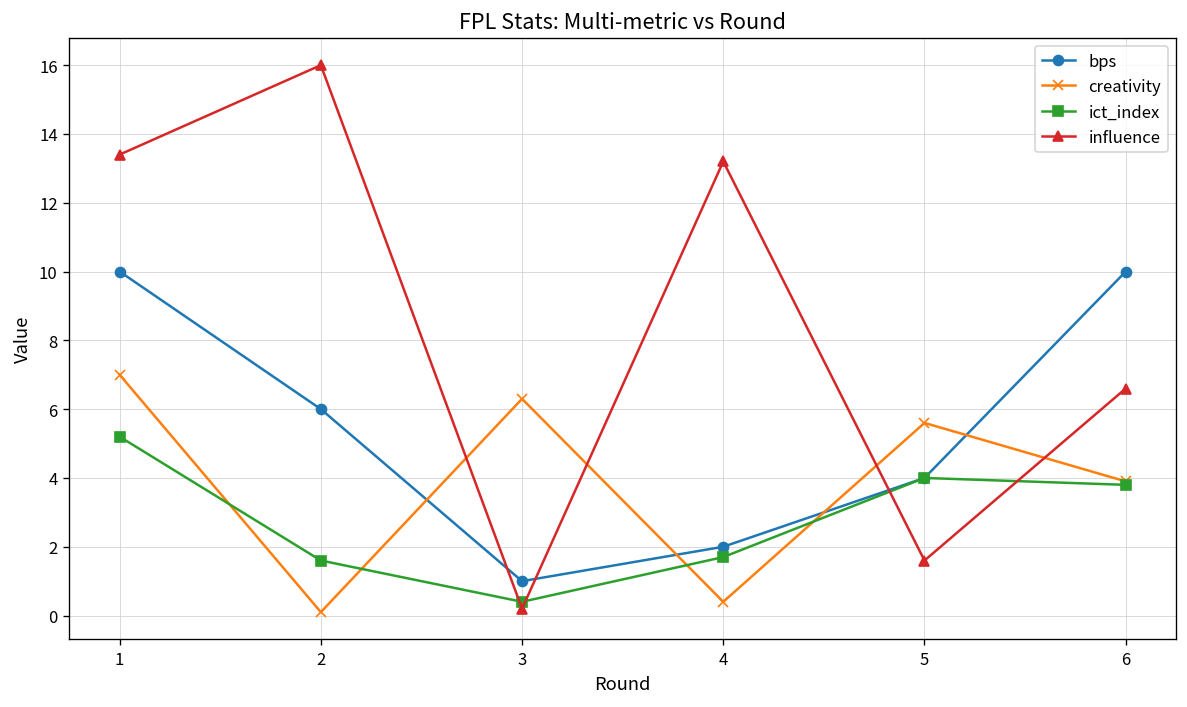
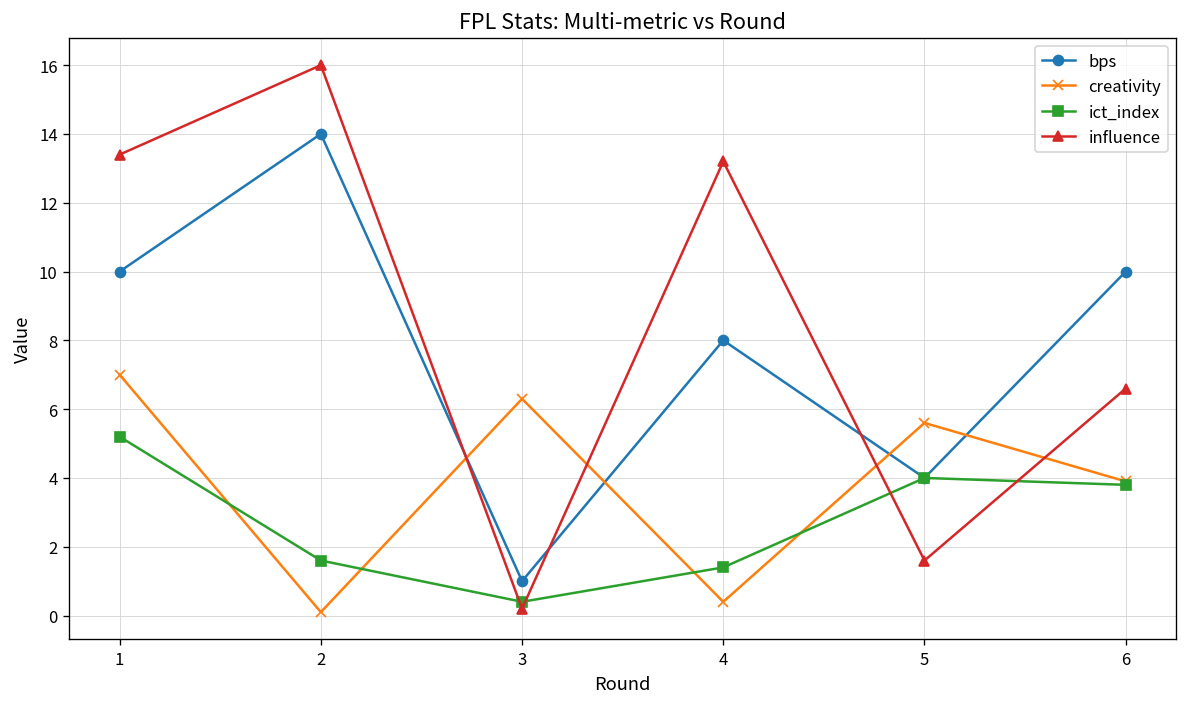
  {
    "bps": {
      "1": 10,
-     "2": 6,
+     "2": 14,
      "3": 1,
-     "4": 2,
+     "4": 8,
      "6": 10
    },
    "creativity": {
      "1": 7.0,
      "2": 0.1,
      "3": 6.3,
      "4": 0.4,
      "5": 5.6,
      "6": 3.9
    },
    "ict_index": {
      "1": 5.2,
      "2": 1.6,
      "3": 0.4,
-     "4": 1.7,
+     "4": 1.4,
      "6": 3.8
    },
    "influence": {
      "1": 13.4,
      "2": 16.0,
      "3": 0.2,
      "4": 13.2,
      "5": 1.6,
      "6": 6.6
    }
  }
